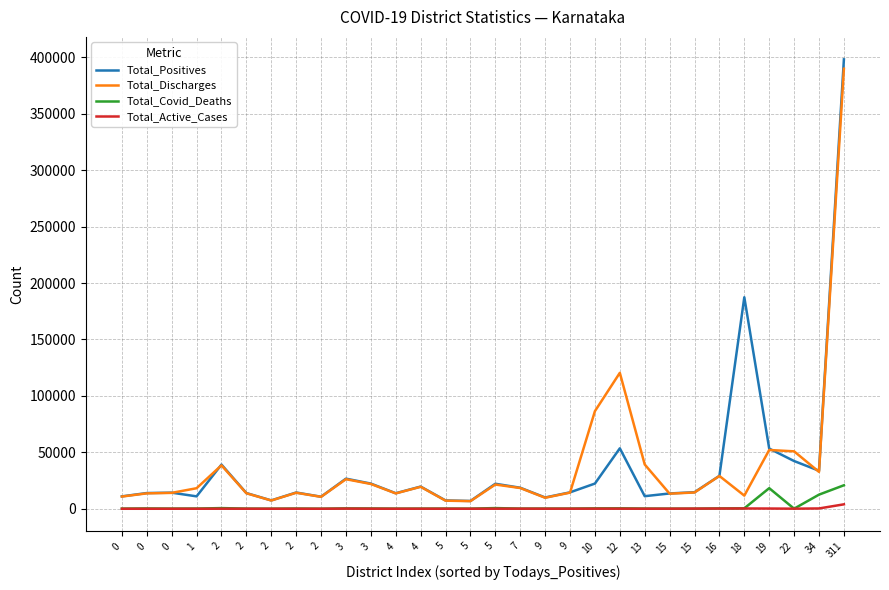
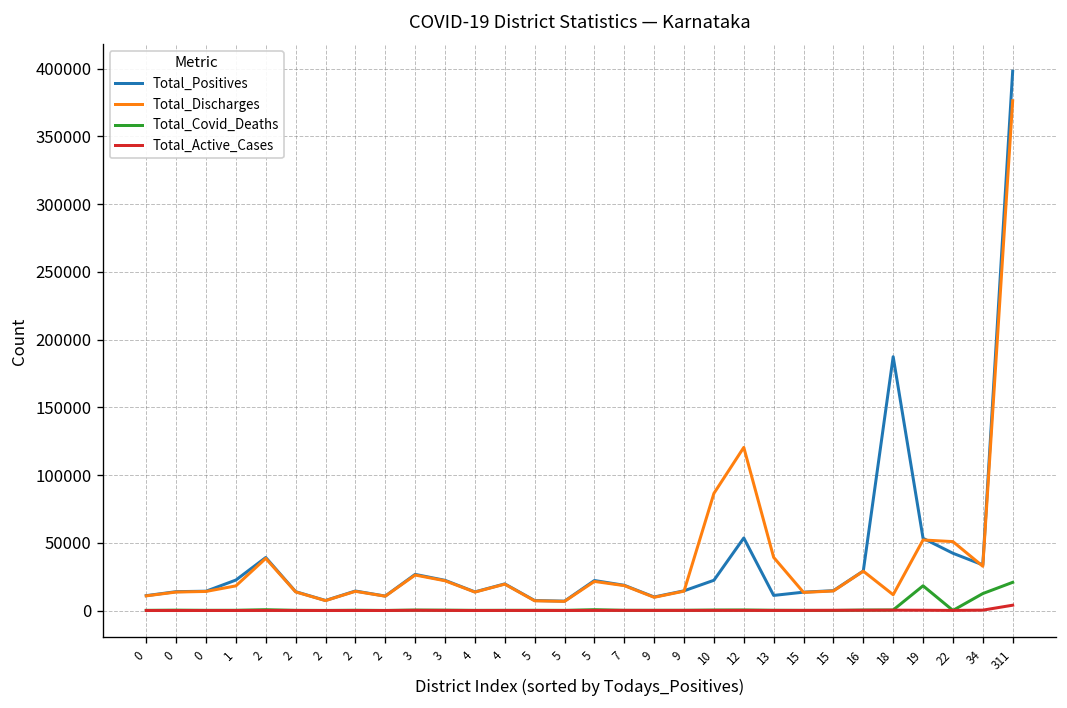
  {
    "Total_Positives": {
-     "1": 11000,
+     "1": 22000,
      "10": 22000,
      "12": 54000,
      "13": 11000,
      "18": 187000,
      "22": 42000,
      "311": 398000
    },
    "Total_Discharges": {
      "1": 18000,
      "10": 86000,
      "12": 120000,
      "13": 39000,
      "18": 12000,
      "22": 51000,
-     "311": 390000
+     "311": 376000
    },
    "Total_Covid_Deaths": {
      "19": 18000,
      "34": 13000,
      "311": 21000
    },
    "Total_Active_Cases": {
      "19": 0,
      "34": 0,
      "311": 4000
    }
  }
